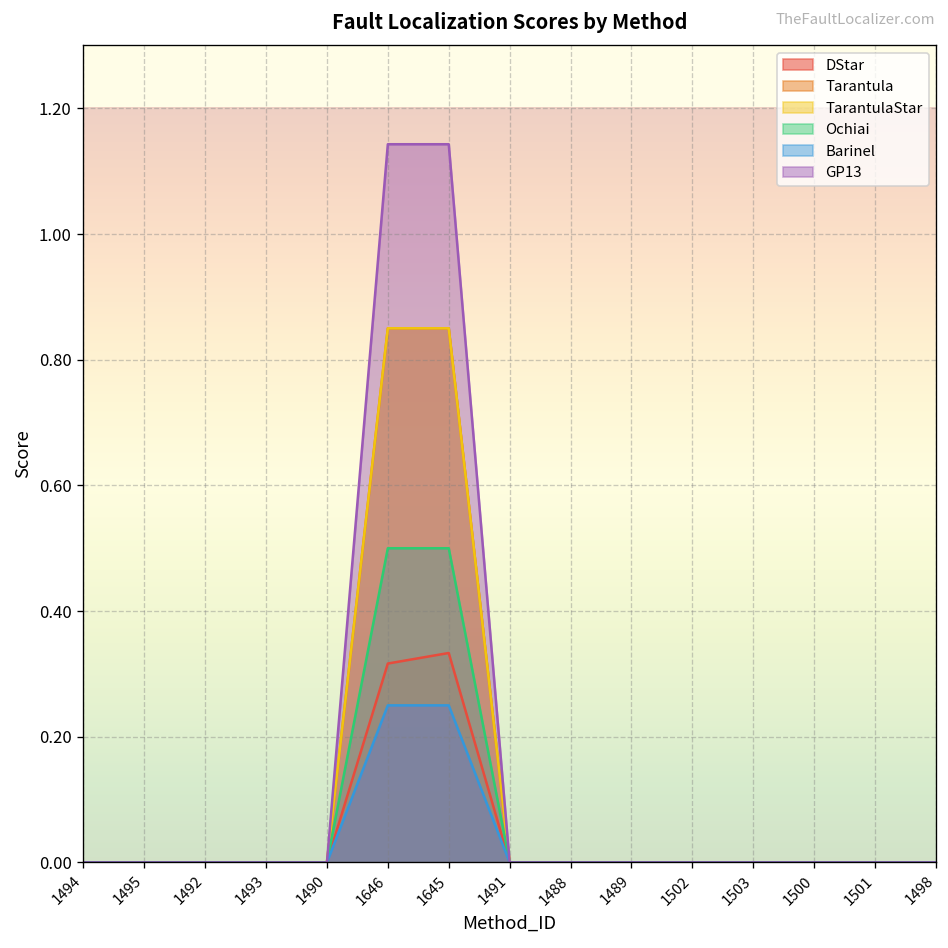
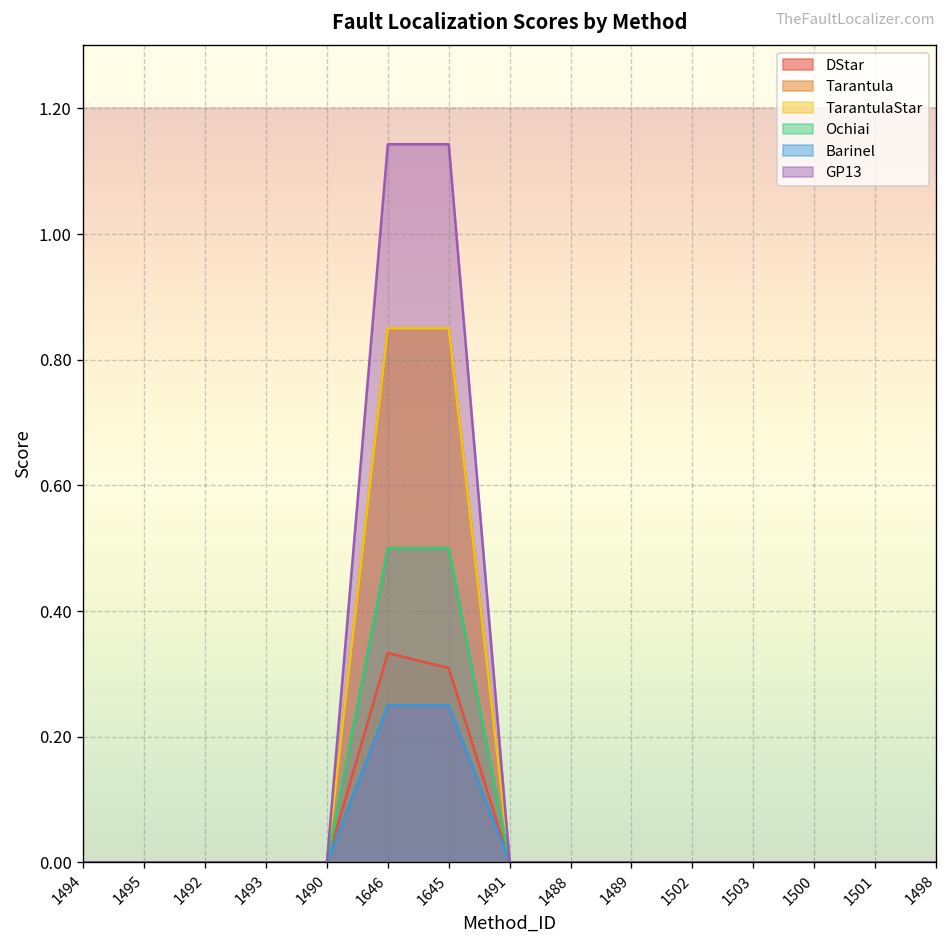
  {
    "DStar": {
-     "1646": 0.32,
-     "1645": 0.33
+     "1646": 0.33,
+     "1645": 0.31
    },
    "TarantulaStar": {
      "1646": 0.85,
      "1645": 0.85
    },
    "Ochiai": {
      "1646": 0.50,
      "1645": 0.50
    },
    "Barinel": {
      "1646": 0.25,
      "1645": 0.25
    },
    "GP13": {
      "1646": 1.14,
      "1645": 1.14
    }
  }
